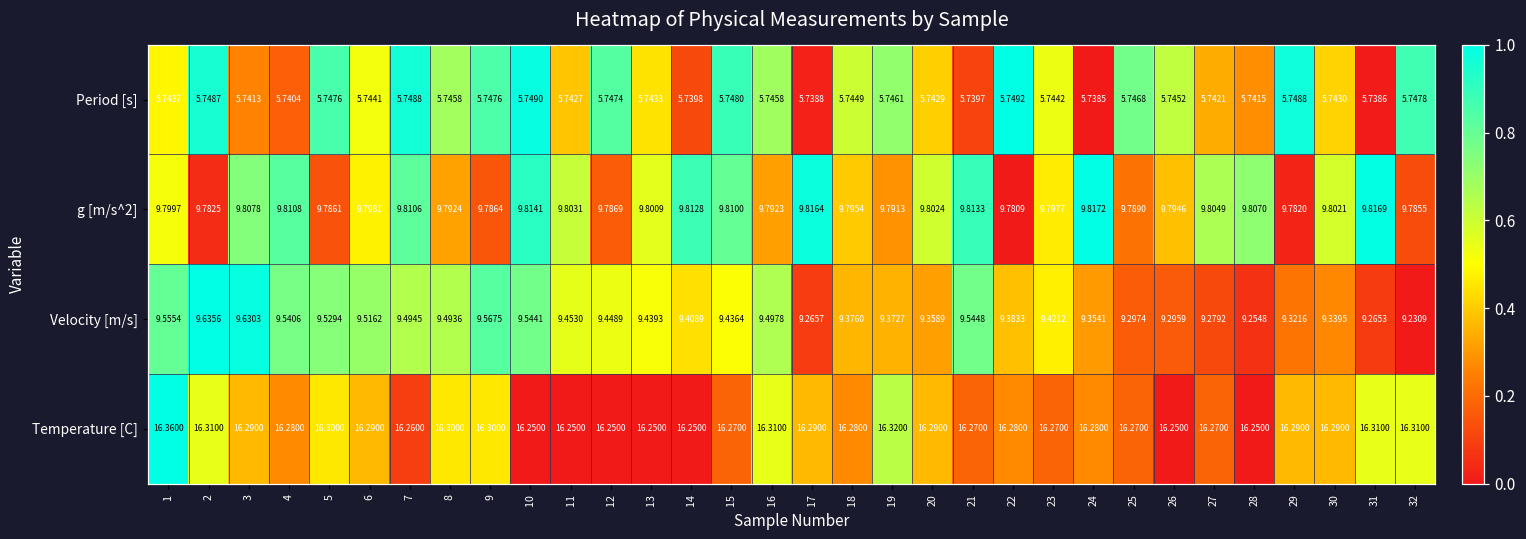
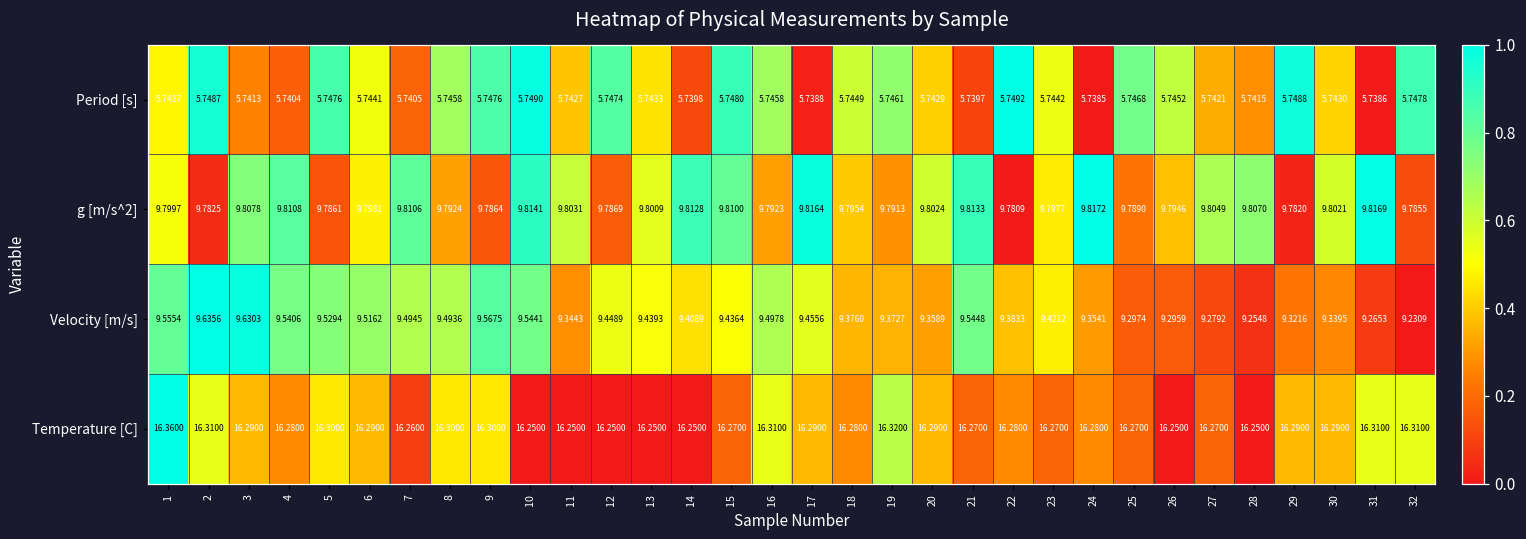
  {
    "Period [s]": {
      "1": 5.7437,
      "2": 5.7487,
      "3": 5.7413,
      "4": 5.7404,
      "5": 5.7476,
      "6": 5.7441,
-     "7": 5.7488,
+     "7": 5.7405,
      "8": 5.7458,
      "9": 5.7476,
      "10": 5.7490,
      "11": 5.7427,
      "12": 5.7474,
      "13": 5.7433,
      "14": 5.7398,
      "15": 5.7480,
      "16": 5.7458,
      "17": 5.7388,
      "18": 5.7449,
      "19": 5.7461,
      "20": 5.7429,
      "21": 5.7397,
      "22": 5.7492,
      "23": 5.7442,
      "24": 5.7385,
      "25": 5.7468,
      "26": 5.7452,
      "27": 5.7421,
      "28": 5.7415,
      "29": 5.7488,
      "30": 5.7430,
      "31": 5.7386,
      "32": 5.7478
    },
    "g [m/s^2]": {
      "1": 9.7997,
      "2": 9.7825,
      "3": 9.8078,
      "4": 9.8108,
      "5": 9.7861,
      "6": 9.7981,
      "7": 9.8106,
      "8": 9.7924,
      "9": 9.7864,
      "10": 9.8141,
      "11": 9.8031,
      "12": 9.7869,
      "13": 9.8009,
      "14": 9.8128,
      "15": 9.8100,
      "16": 9.7923,
      "17": 9.8164,
      "18": 9.7954,
      "19": 9.7913,
      "20": 9.8024,
      "21": 9.8133,
      "22": 9.7809,
      "23": 9.7977,
      "24": 9.8172,
      "25": 9.7890,
      "26": 9.7946,
      "27": 9.8049,
      "28": 9.8070,
      "29": 9.7820,
      "30": 9.8021,
      "31": 9.8169,
      "32": 9.7855
    },
    "Velocity [m/s]": {
      "1": 9.5554,
      "2": 9.6356,
      "3": 9.6303,
      "4": 9.5406,
      "5": 9.5294,
      "6": 9.5162,
      "7": 9.4945,
      "8": 9.4936,
      "9": 9.5675,
      "10": 9.5441,
-     "11": 9.4530,
+     "11": 9.3443,
      "12": 9.4489,
      "13": 9.4393,
      "14": 9.4089,
      "15": 9.4364,
      "16": 9.4978,
-     "17": 9.2657,
+     "17": 9.4556,
      "18": 9.3760,
      "19": 9.3727,
      "20": 9.3589,
      "21": 9.5448,
      "22": 9.3833,
      "23": 9.4212,
      "24": 9.3541,
      "25": 9.2974,
      "26": 9.2959,
      "27": 9.2792,
      "28": 9.2548,
      "29": 9.3216,
      "30": 9.3395,
      "31": 9.2653,
      "32": 9.2309
    },
    "Temperature [C]": {
      "1": 16.3600,
      "2": 16.3100,
      "3": 16.2900,
      "4": 16.2800,
      "5": 16.3000,
      "6": 16.2900,
      "7": 16.2600,
      "8": 16.3000,
      "9": 16.3000,
      "10": 16.2500,
      "11": 16.2500,
      "12": 16.2500,
      "13": 16.2500,
      "14": 16.2500,
      "15": 16.2700,
      "16": 16.3100,
      "17": 16.2900,
      "18": 16.2800,
      "19": 16.3200,
      "20": 16.2900,
      "21": 16.2700,
      "22": 16.2800,
      "23": 16.2700,
      "24": 16.2800,
      "25": 16.2700,
      "26": 16.2500,
      "27": 16.2700,
      "28": 16.2500,
      "29": 16.2900,
      "30": 16.2900,
      "31": 16.3100,
      "32": 16.3100
    }
  }
